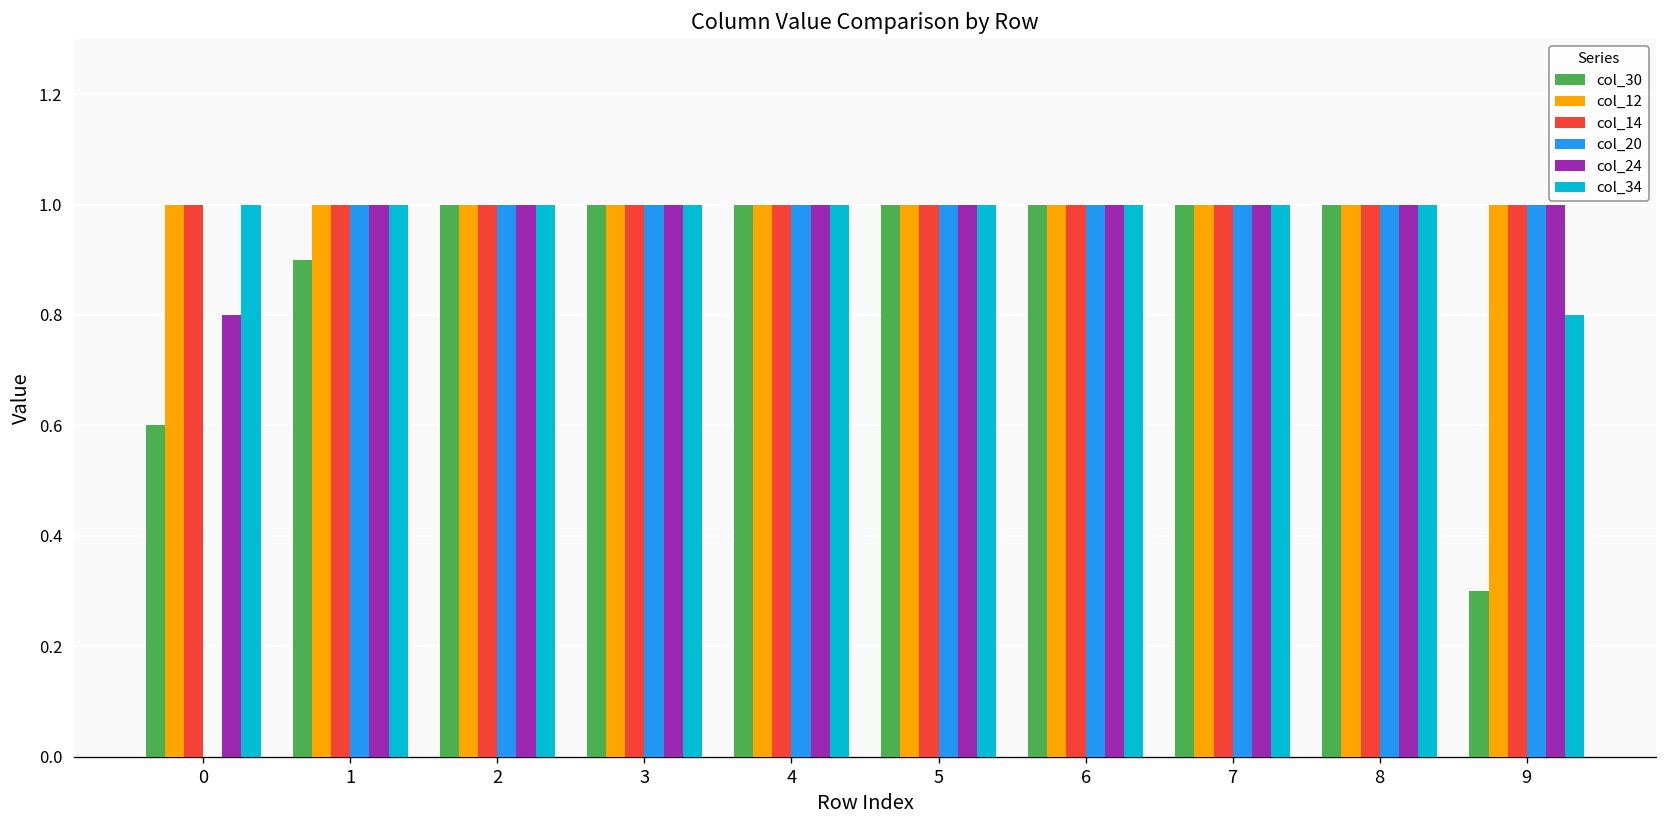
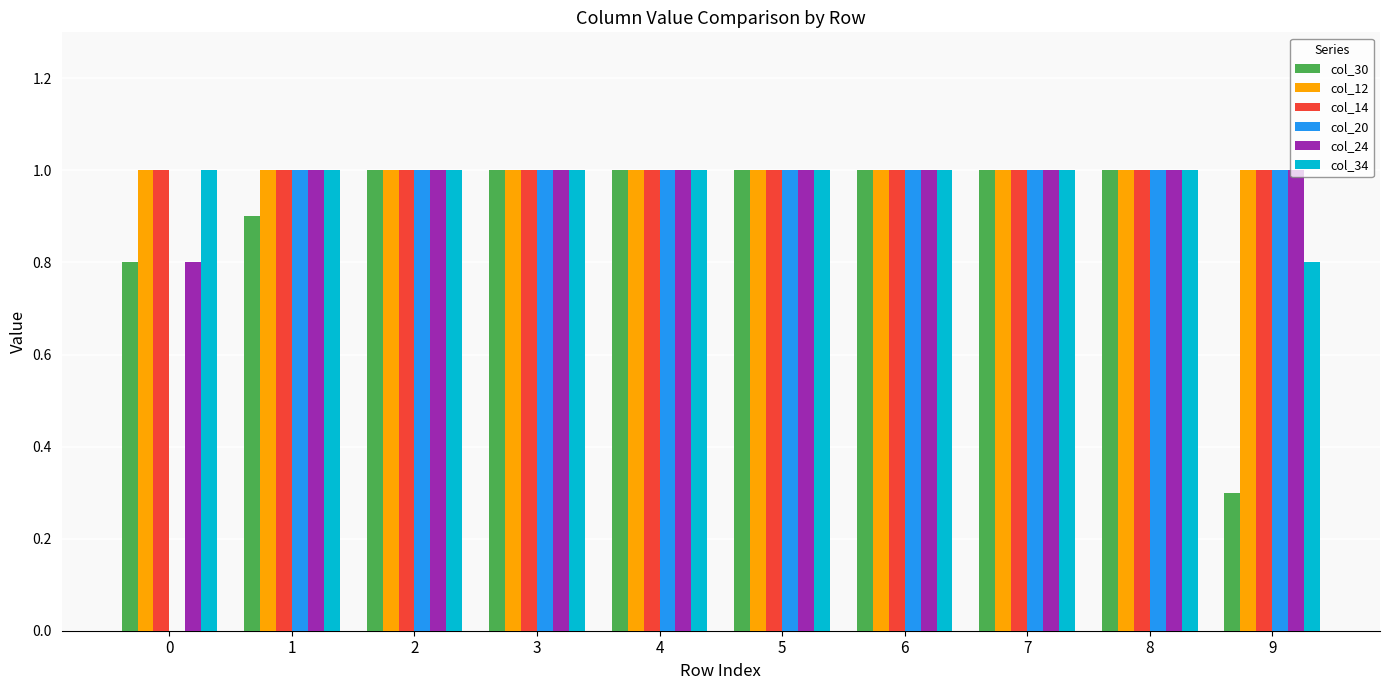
  {
    "col_30": {
-     "0": 0.6,
+     "0": 0.8,
      "1": 0.9,
      "2": 1.0,
      "3": 1.0,
      "4": 1.0,
      "5": 1.0,
      "6": 1.0,
      "7": 1.0,
      "8": 1.0,
      "9": 0.3
    },
    "col_12": {
      "0": 1.0,
      "1": 1.0,
      "2": 1.0,
      "3": 1.0,
      "4": 1.0,
      "5": 1.0,
      "6": 1.0,
      "7": 1.0,
      "8": 1.0,
      "9": 1.0
    },
    "col_14": {
      "0": 1.0,
      "1": 1.0,
      "2": 1.0,
      "3": 1.0,
      "4": 1.0,
      "5": 1.0,
      "6": 1.0,
      "7": 1.0,
      "8": 1.0,
      "9": 1.0
    },
    "col_24": {
      "0": 0.8,
      "1": 1.0,
      "2": 1.0,
      "3": 1.0,
      "4": 1.0,
      "5": 1.0,
      "6": 1.0,
      "7": 1.0,
      "8": 1.0
    }
  }
